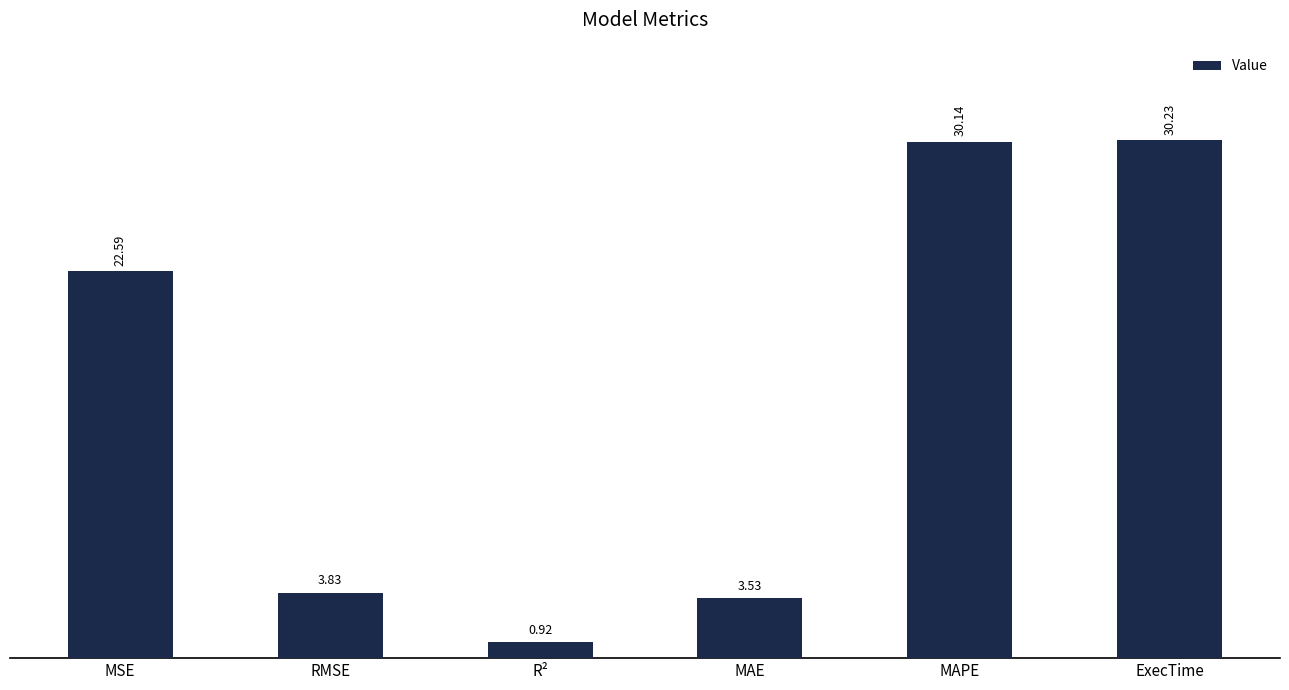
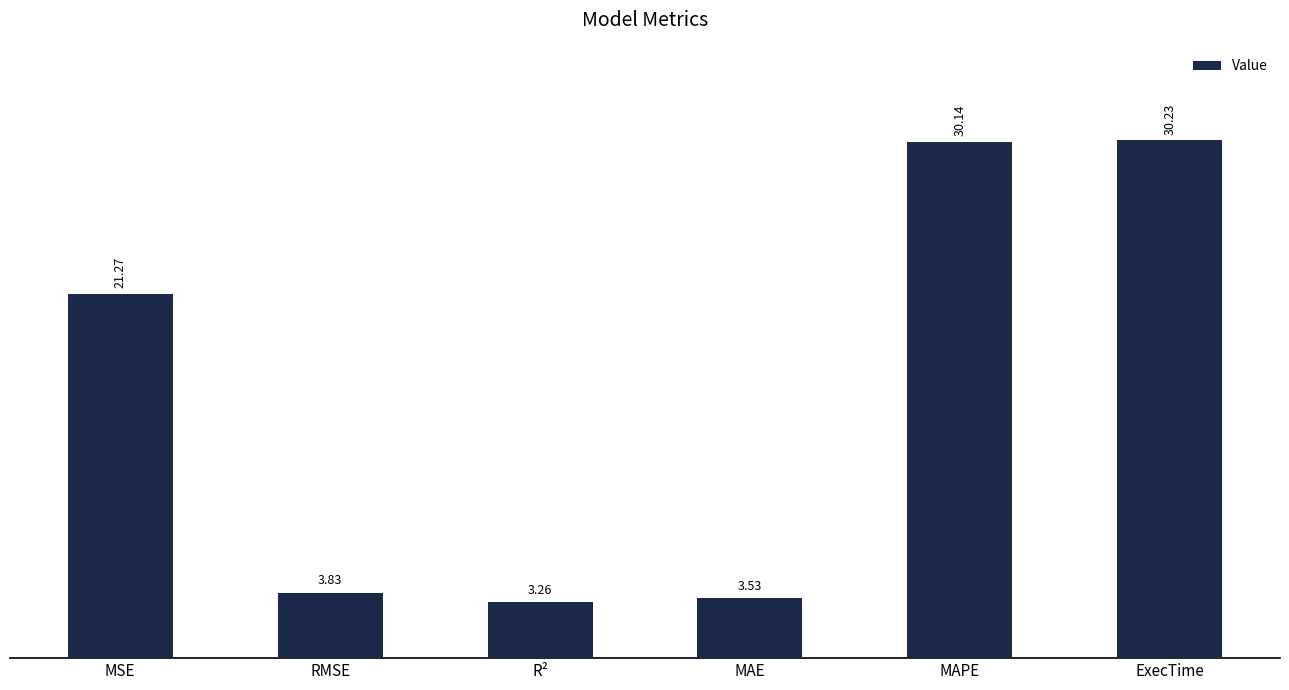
  {
-   "MSE": 22.59,
+   "MSE": 21.27,
    "RMSE": 3.83,
-   "R²": 0.92,
+   "R²": 3.26,
    "MAE": 3.53,
    "MAPE": 30.14,
    "ExecTime": 30.23
  }
